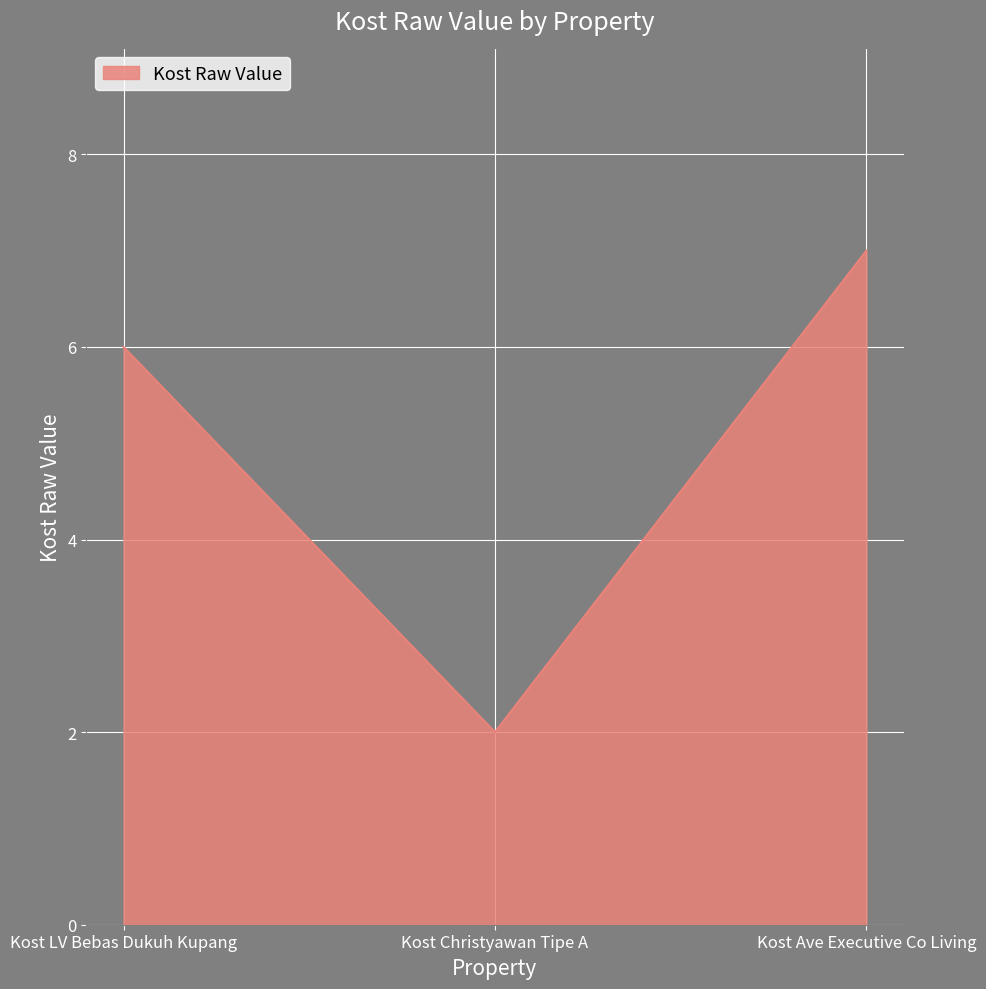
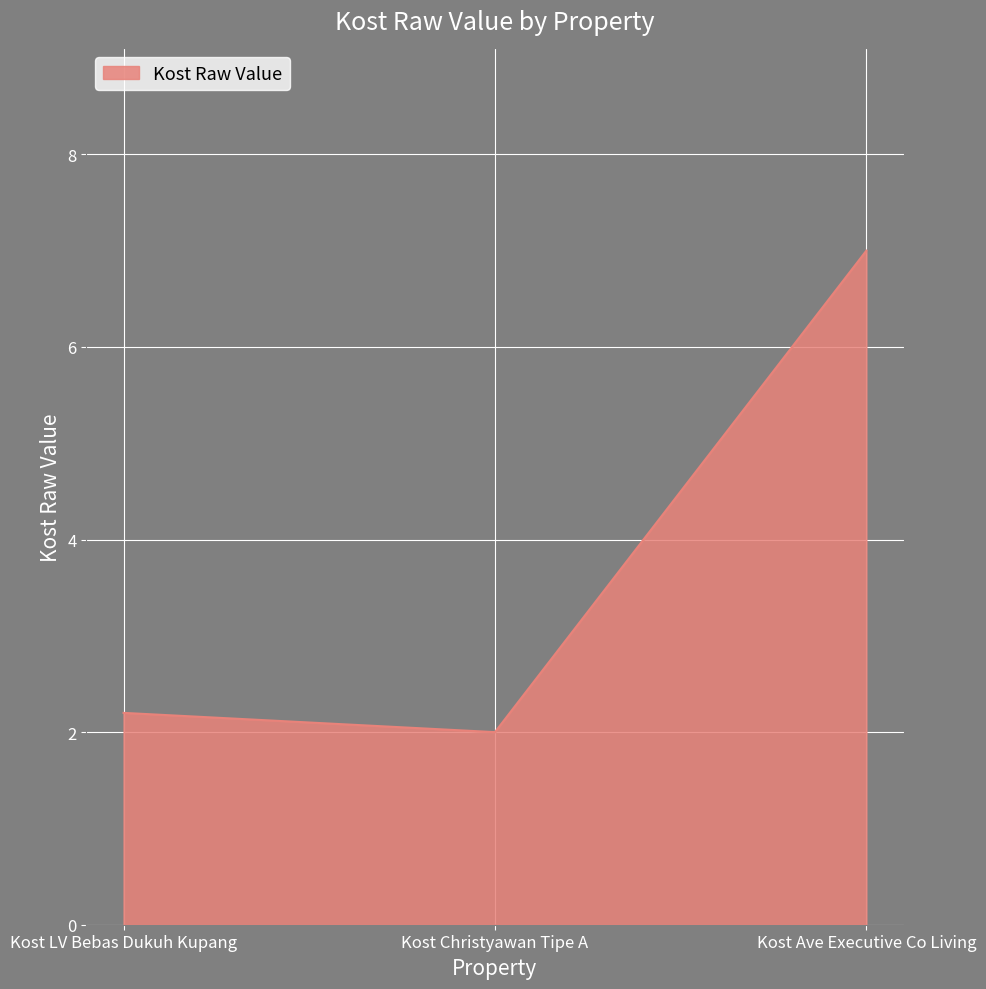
  {
-   "Kost LV Bebas Dukuh Kupang": 6.0,
+   "Kost LV Bebas Dukuh Kupang": 2.2,
    "Kost Christyawan Tipe A": 2.0,
    "Kost Ave Executive Co Living": 7.0
  }
